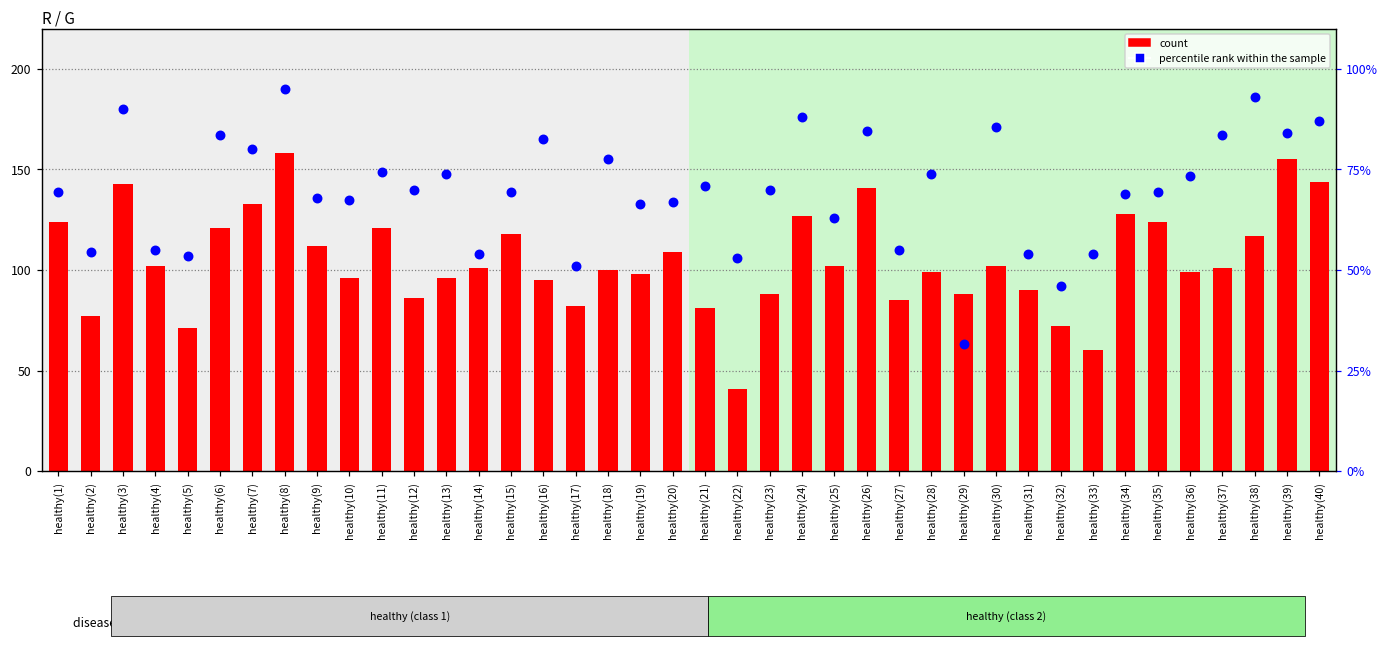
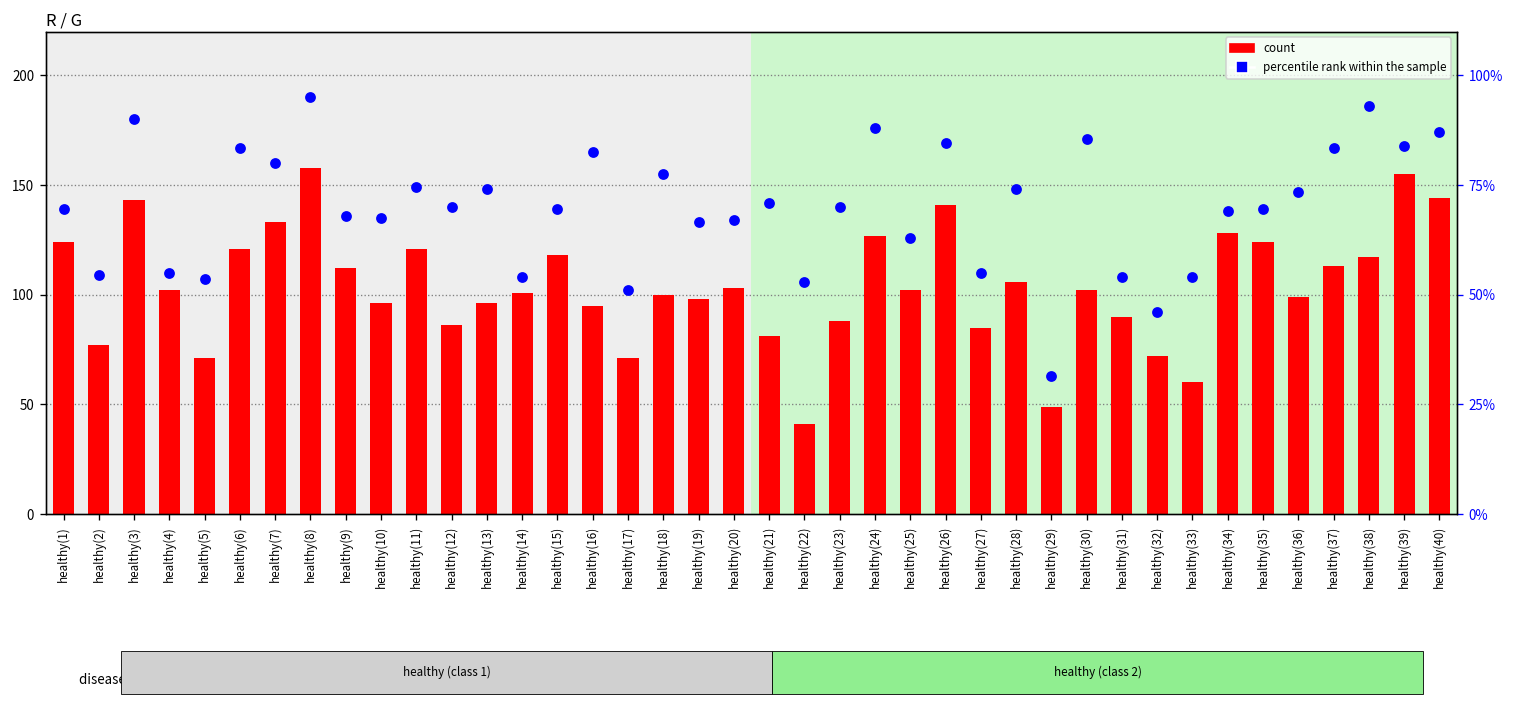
  {
    "count": {
      "healthy(1)": 124,
      "healthy(2)": 77,
      "healthy(3)": 143,
      "healthy(4)": 102,
      "healthy(5)": 71,
      "healthy(6)": 121,
      "healthy(7)": 133,
      "healthy(8)": 158,
      "healthy(9)": 112,
      "healthy(10)": 96,
      "healthy(11)": 121,
      "healthy(12)": 86,
      "healthy(13)": 96,
      "healthy(14)": 101,
      "healthy(15)": 118,
      "healthy(16)": 95,
-     "healthy(17)": 82,
+     "healthy(17)": 71,
      "healthy(18)": 100,
      "healthy(19)": 98,
-     "healthy(20)": 109,
+     "healthy(20)": 103,
      "healthy(21)": 81,
      "healthy(22)": 41,
      "healthy(23)": 88,
      "healthy(24)": 127,
      "healthy(25)": 102,
      "healthy(26)": 141,
      "healthy(27)": 85,
-     "healthy(28)": 99,
-     "healthy(29)": 88,
+     "healthy(28)": 106,
+     "healthy(29)": 49,
      "healthy(30)": 102,
      "healthy(31)": 90,
      "healthy(32)": 72,
      "healthy(33)": 60,
      "healthy(34)": 128,
      "healthy(35)": 124,
      "healthy(36)": 99,
-     "healthy(37)": 101,
+     "healthy(37)": 113,
      "healthy(38)": 117,
      "healthy(39)": 155,
      "healthy(40)": 144
    }
  }
